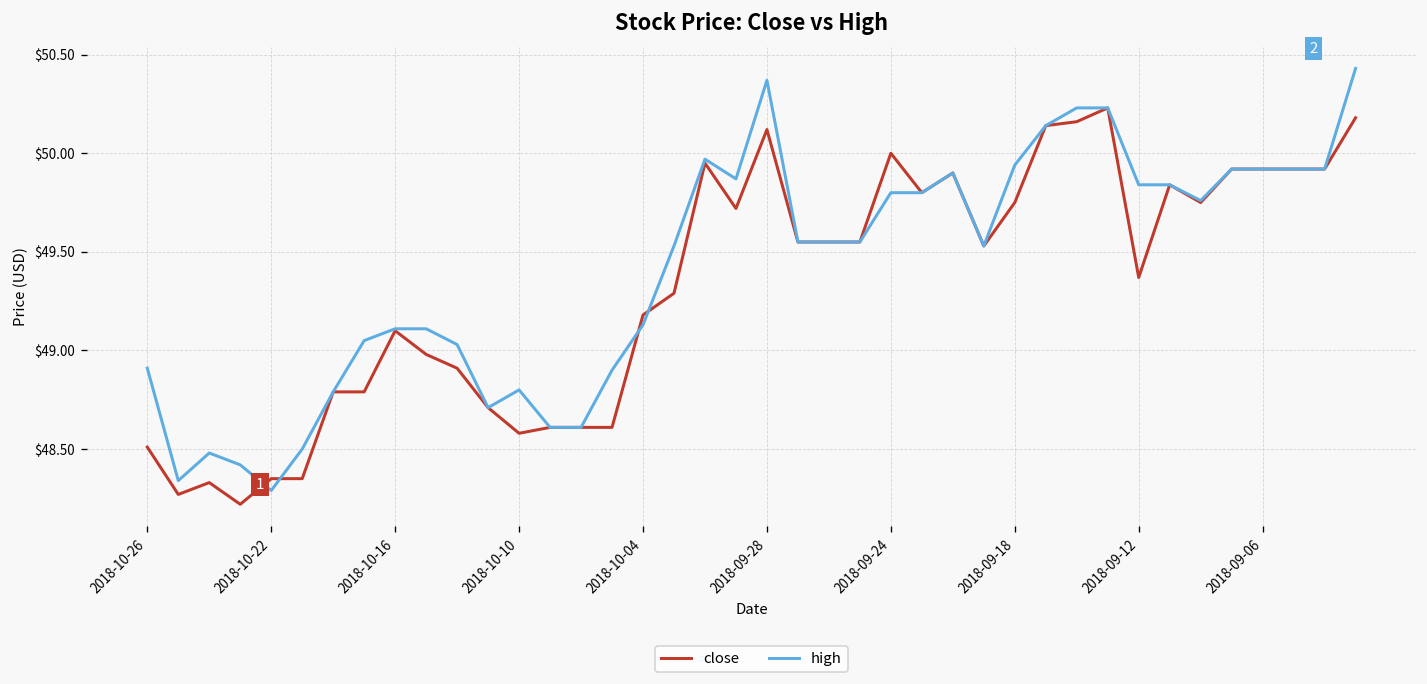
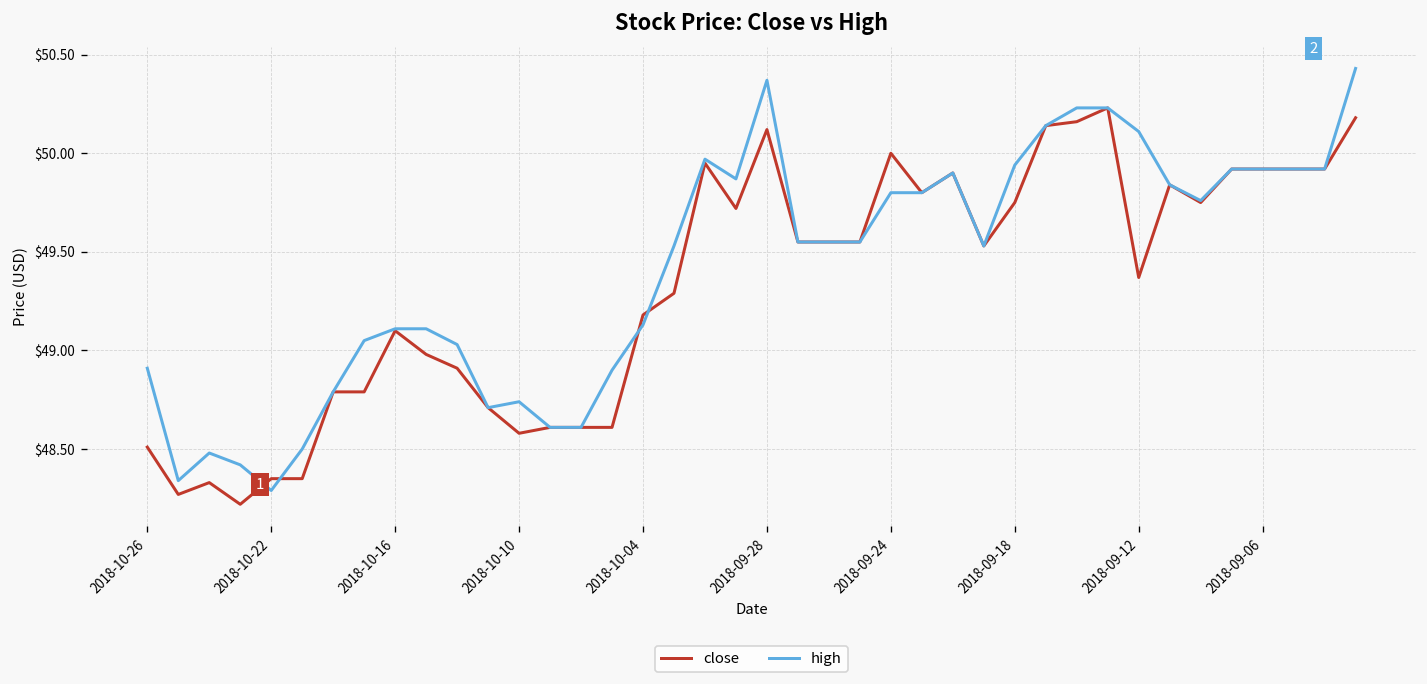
  {
    "close": {
      "2018-10-26": "$48.51",
      "2018-10-10": "$48.58",
      "2018-10-04": "$49.18",
      "2018-09-28": "$50.12",
      "2018-09-24": "$50.00",
      "2018-09-18": "$49.75",
      "2018-09-12": "$49.37"
    },
    "high": {
      "2018-10-26": "$48.91",
-     "2018-10-10": "$48.80",
+     "2018-10-10": "$48.74",
      "2018-10-04": "$49.13",
      "2018-09-28": "$50.37",
      "2018-09-24": "$49.80",
      "2018-09-18": "$49.94",
-     "2018-09-12": "$49.84"
+     "2018-09-12": "$50.11"
    }
  }
